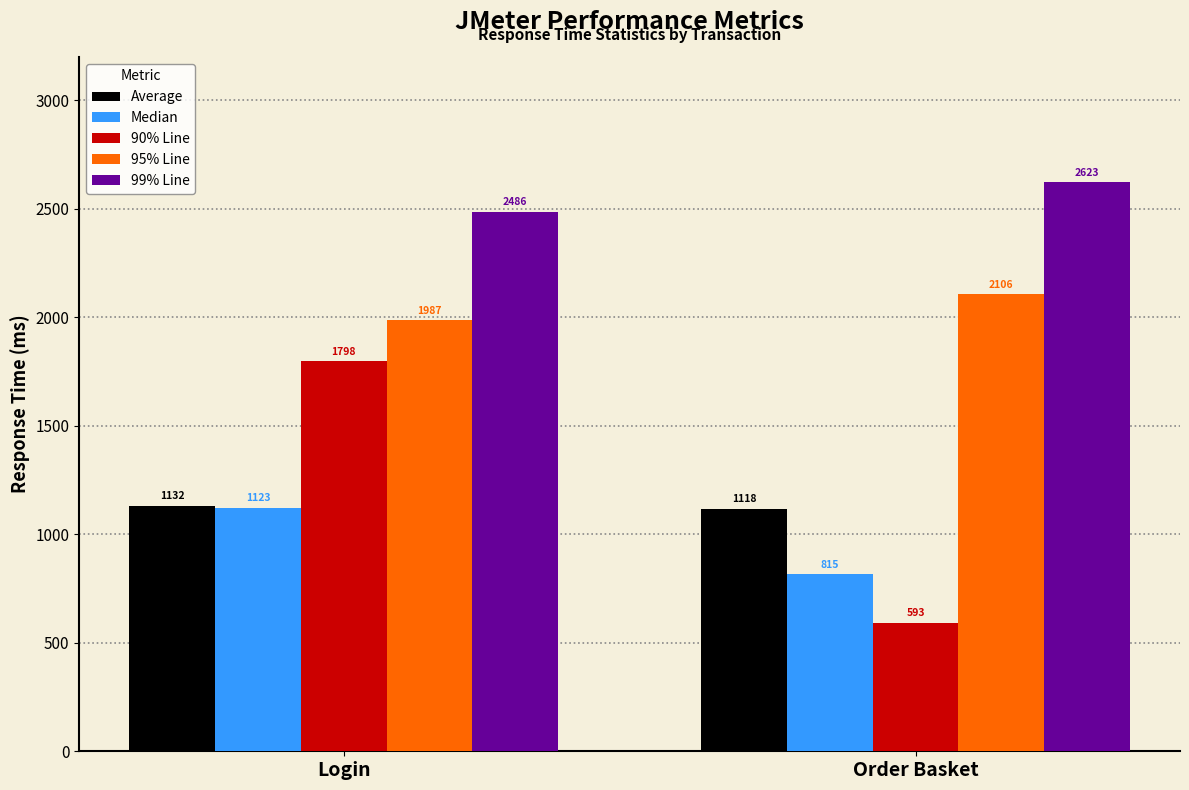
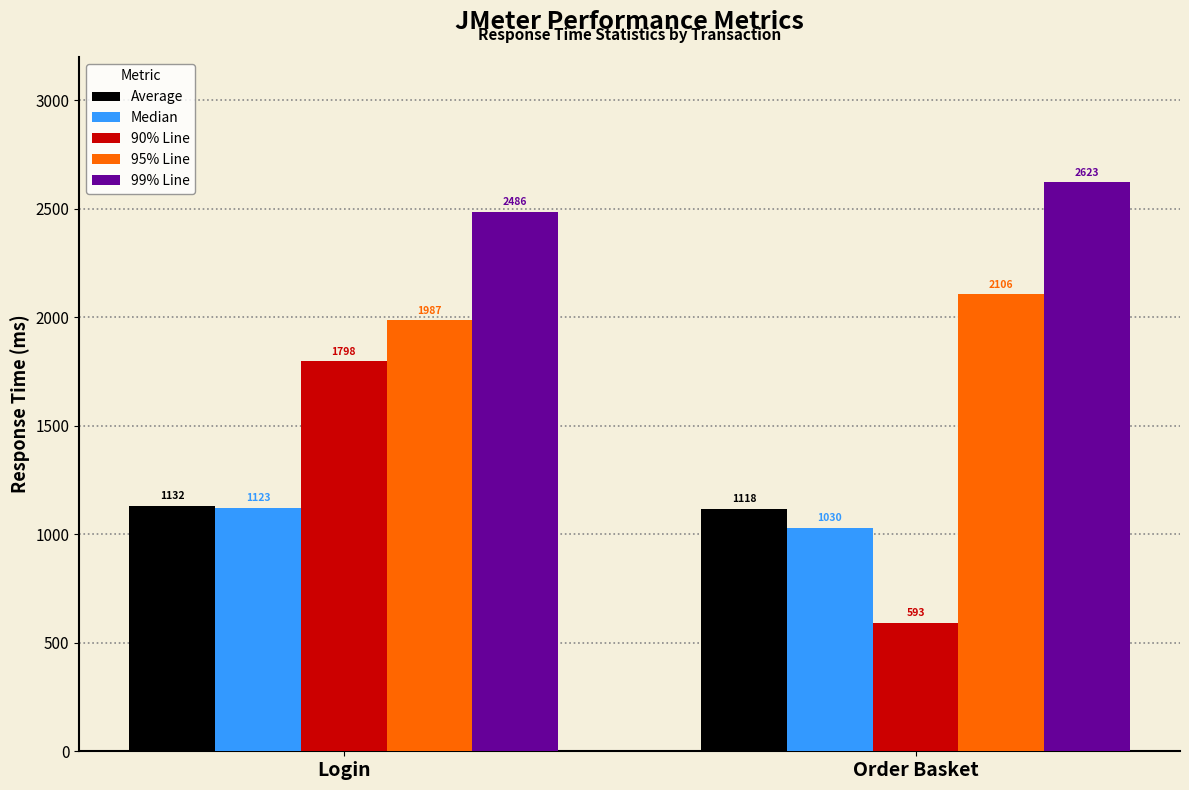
  {
    "Average": {
      "Login": 1132,
      "Order Basket": 1118
    },
    "Median": {
      "Login": 1123,
-     "Order Basket": 815
+     "Order Basket": 1030
    },
    "90% Line": {
      "Login": 1798,
      "Order Basket": 593
    },
    "95% Line": {
      "Login": 1987,
      "Order Basket": 2106
    },
    "99% Line": {
      "Login": 2486,
      "Order Basket": 2623
    }
  }
